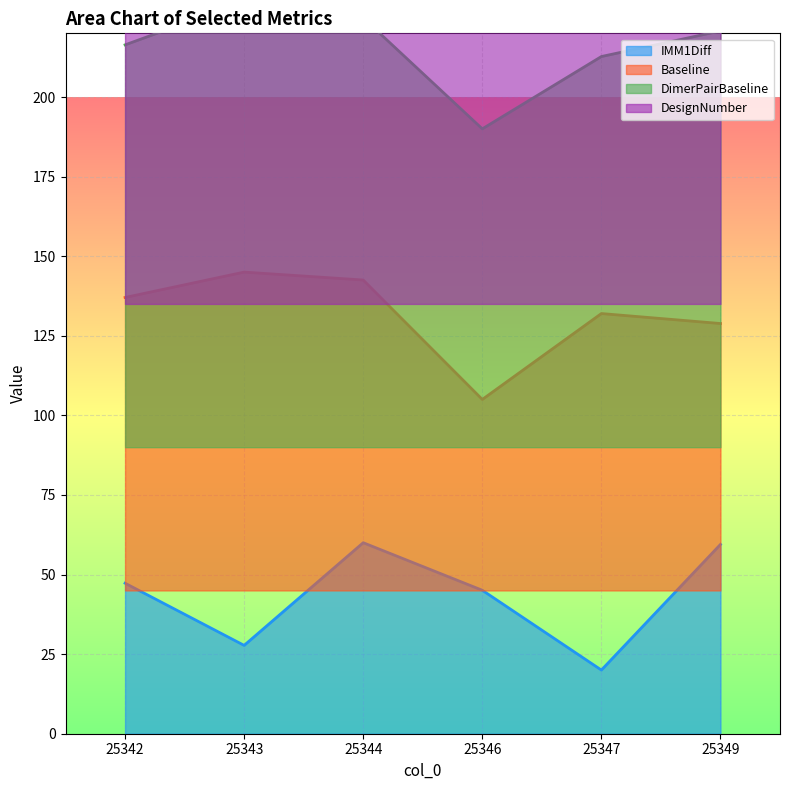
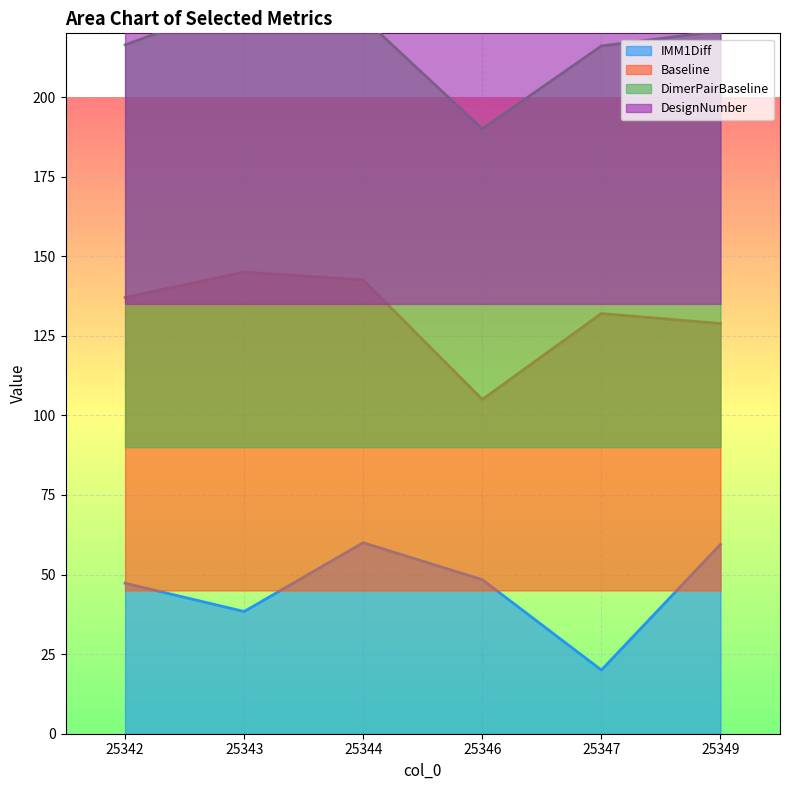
  {
    "IMM1Diff": {
      "25342": 47,
-     "25343": 28,
+     "25343": 38,
      "25344": 60,
-     "25346": 45,
+     "25346": 48,
      "25347": 20,
      "25349": 59
    },
    "Baseline": {
      "25342": 137,
      "25343": 145,
      "25344": 143,
      "25346": 105,
      "25347": 132,
      "25349": 129
    },
    "DimerPairBaseline": {
      "25342": 216,
      "25346": 190,
-     "25347": 213
+     "25347": 216
    }
  }
